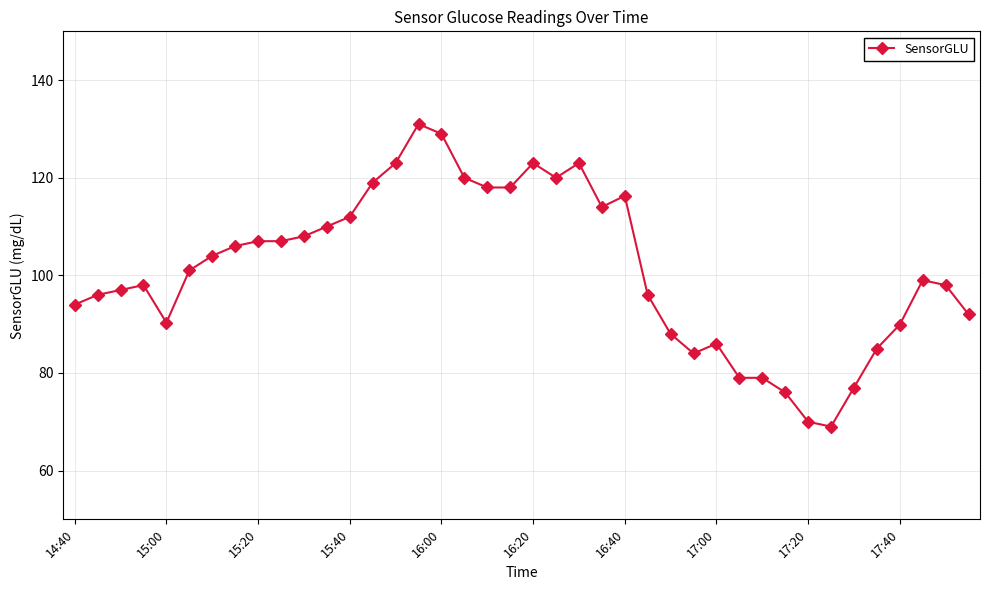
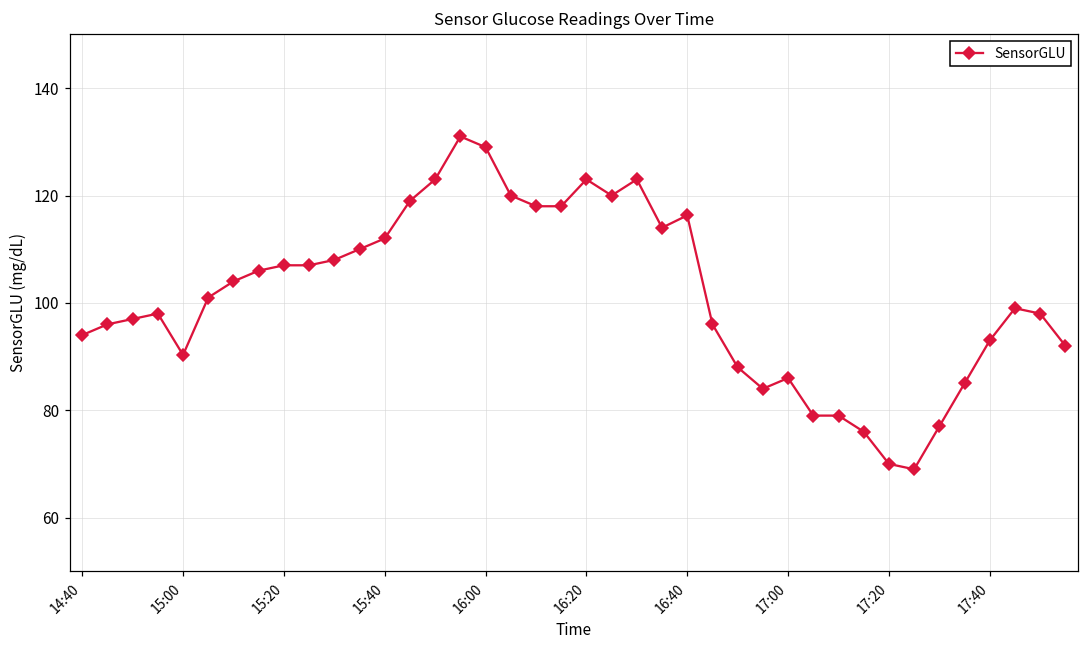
  {
    "14:40": 94,
    "15:00": 90,
    "15:20": 107,
    "15:40": 112,
    "16:00": 129,
    "16:20": 123,
    "16:40": 116,
    "17:00": 86,
    "17:20": 70,
-   "17:40": 90
+   "17:40": 93
  }
